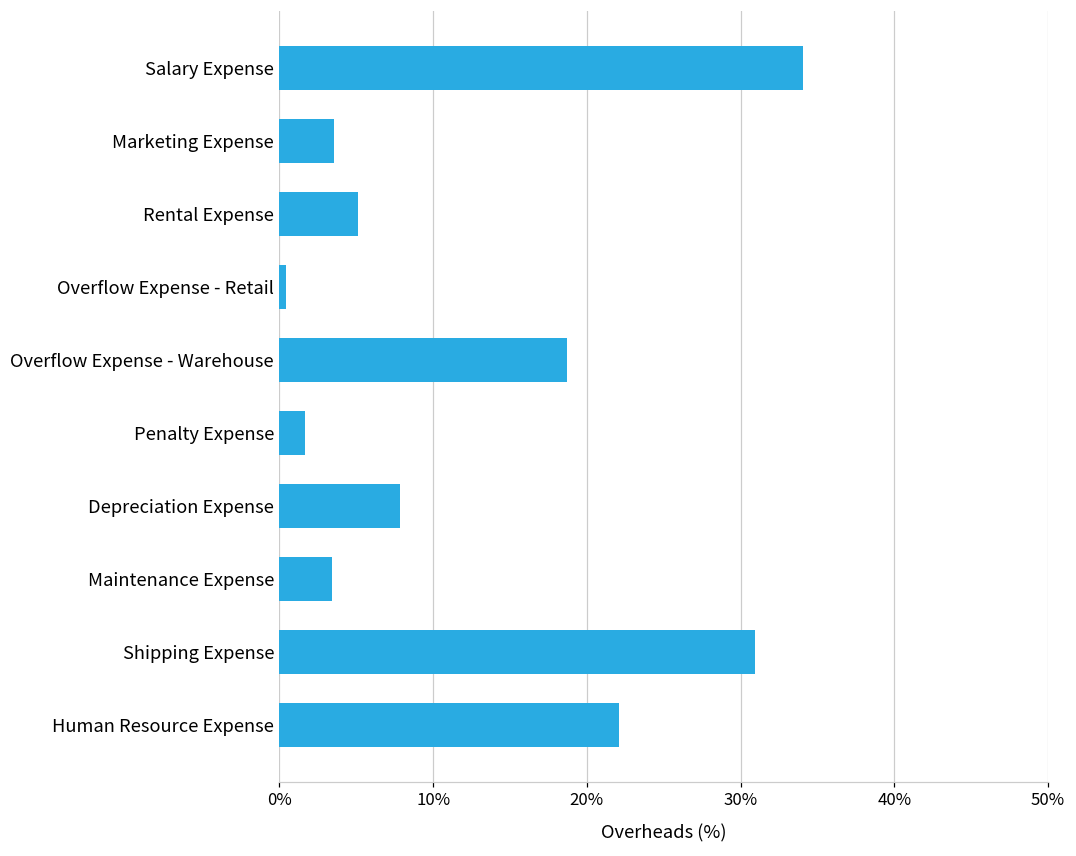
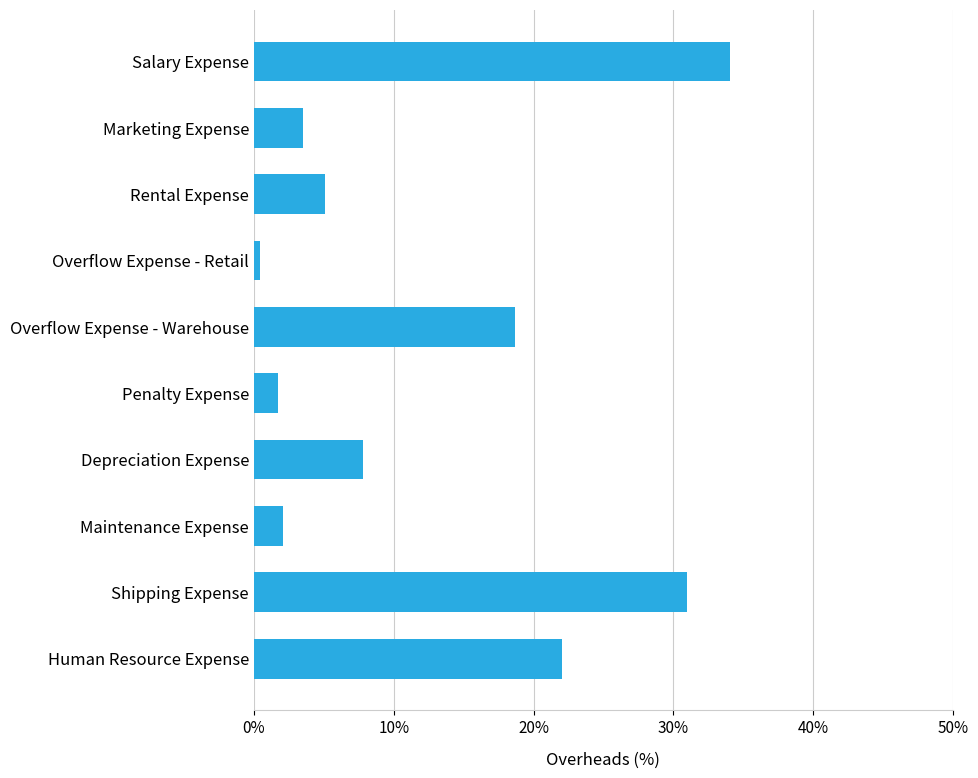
  {
    "Salary Expense": "34.1%",
    "Marketing Expense": "3.5%",
    "Rental Expense": "5.1%",
    "Overflow Expense - Retail": "0.5%",
    "Overflow Expense - Warehouse": "18.7%",
    "Penalty Expense": "1.7%",
    "Depreciation Expense": "7.8%",
-   "Maintenance Expense": "3.4%",
+   "Maintenance Expense": "2.1%",
    "Shipping Expense": "31.0%",
    "Human Resource Expense": "22.1%"
  }
